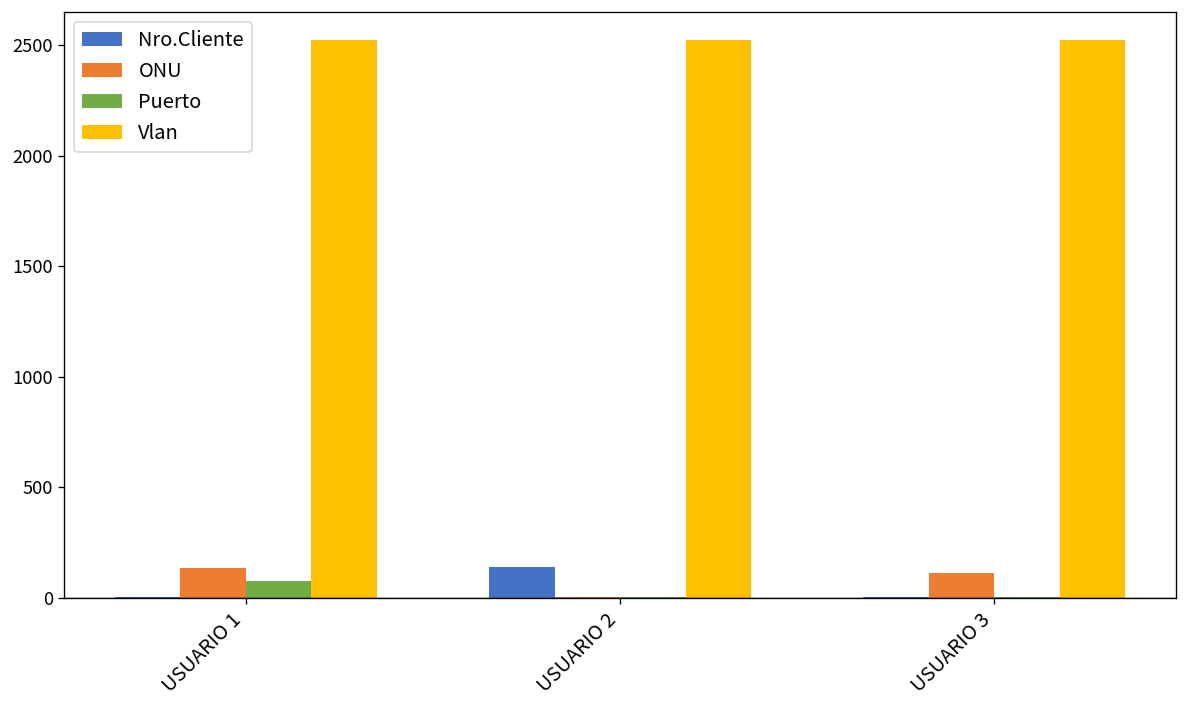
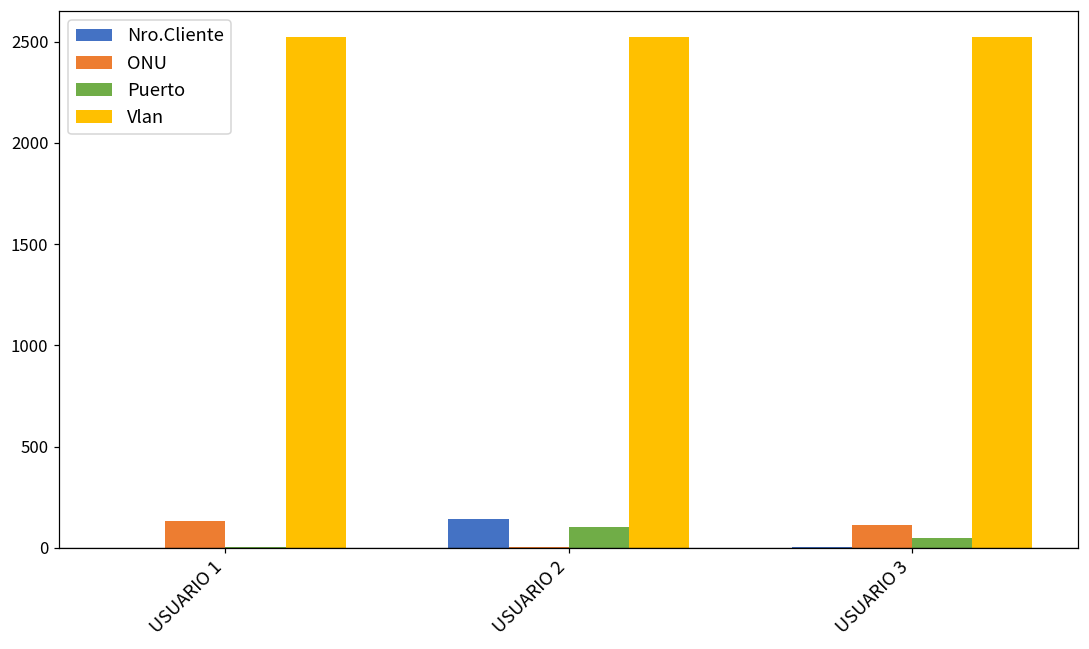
  {
    "Nro.Cliente": {
      "USUARIO 2": 140
    },
    "ONU": {
      "USUARIO 1": 130,
      "USUARIO 3": 110
    },
    "Puerto": {
-     "USUARIO 1": 70,
-     "USUARIO 2": 0,
-     "USUARIO 3": 0
+     "USUARIO 1": 10,
+     "USUARIO 2": 100,
+     "USUARIO 3": 50
    },
    "Vlan": {
      "USUARIO 1": 2530,
      "USUARIO 2": 2530,
      "USUARIO 3": 2530
    }
  }
